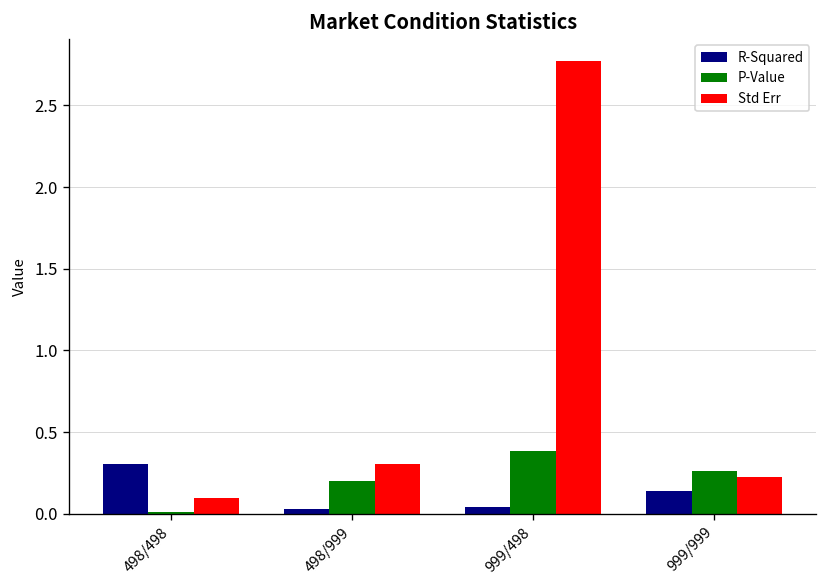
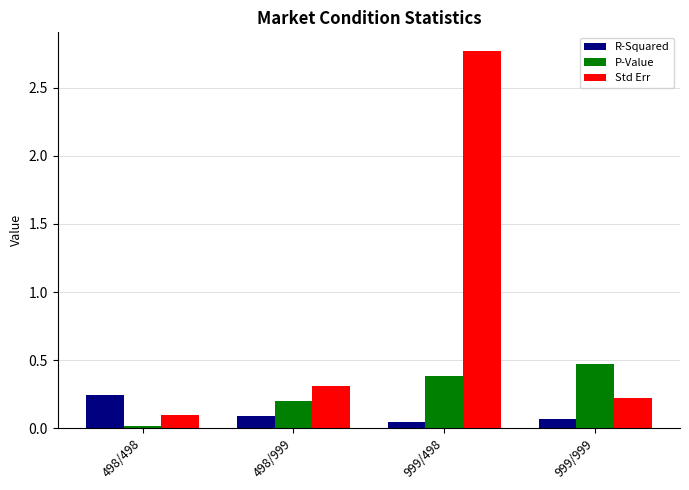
  {
    "R-Squared": {
-     "498/498": 0.30,
-     "498/999": 0.03,
+     "498/498": 0.24,
+     "498/999": 0.09,
      "999/498": 0.04,
-     "999/999": 0.14
+     "999/999": 0.07
    },
    "P-Value": {
      "498/999": 0.20,
      "999/498": 0.39,
-     "999/999": 0.26
+     "999/999": 0.47
    },
    "Std Err": {
      "498/498": 0.10,
      "498/999": 0.31,
      "999/498": 2.77,
      "999/999": 0.22
    }
  }
